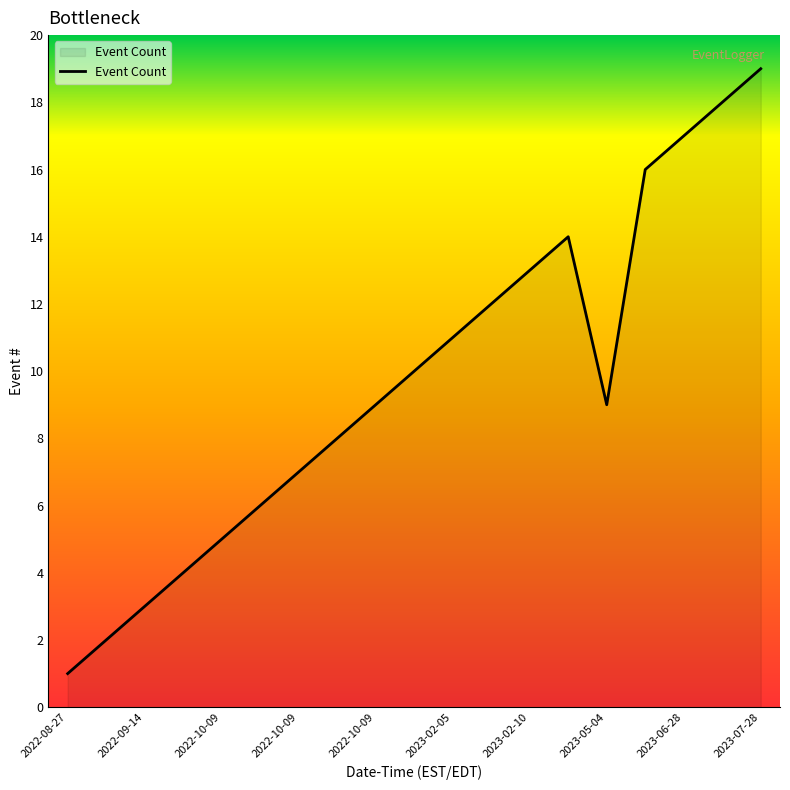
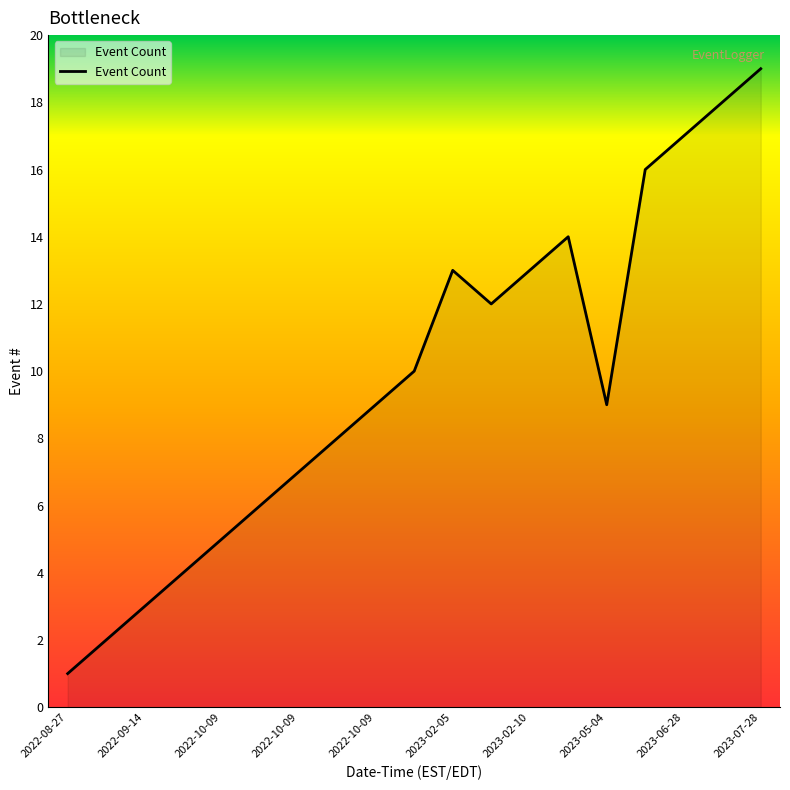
  {
    "2022-08-27": 1,
-   "2023-02-05": 11,
+   "2023-02-05": 13,
    "2023-05-04": 9
  }
